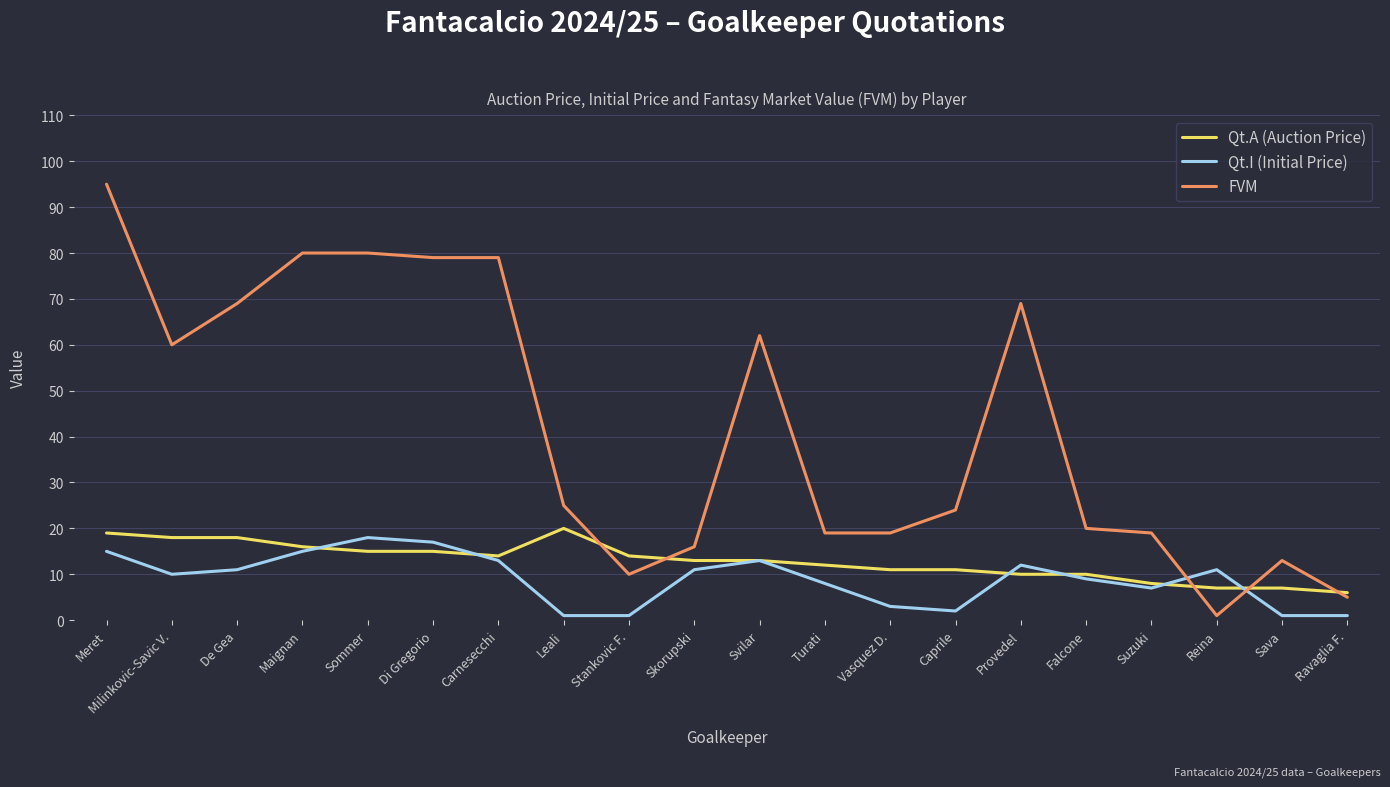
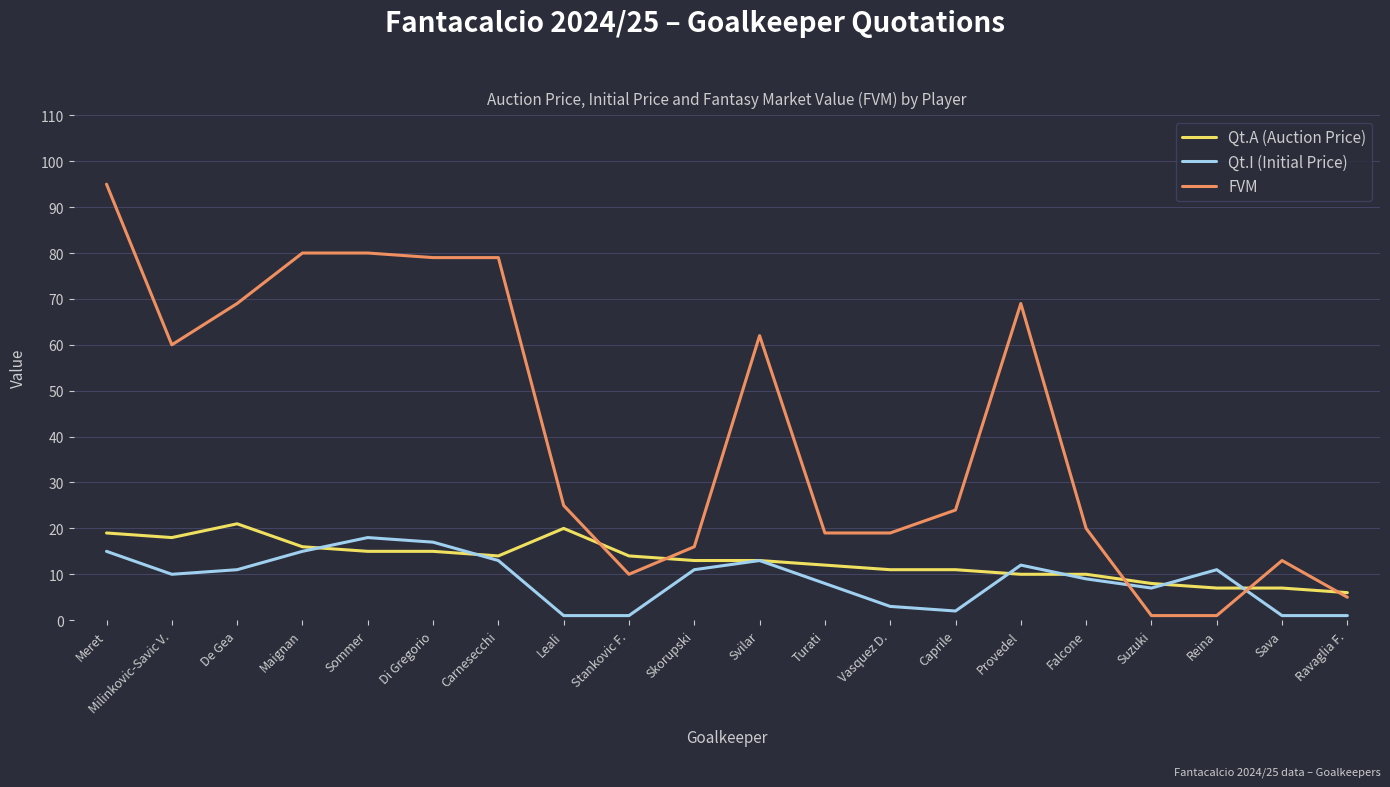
  {
    "Qt.A (Auction Price)": {
      "Meret": 19,
      "Milinkovic-Savic V.": 18,
-     "De Gea": 18,
+     "De Gea": 21,
      "Maignan": 16,
      "Sommer": 15,
      "Di Gregorio": 15,
      "Carnesecchi": 14,
      "Leali": 20,
      "Stankovic F.": 14,
      "Skorupski": 13,
      "Turati": 12,
      "Vasquez D.": 11,
      "Caprile": 11,
      "Provedel": 10,
      "Falcone": 10,
      "Suzuki": 8,
      "Reina": 7,
      "Sava": 7,
      "Ravaglia F.": 6
    },
    "Qt.I (Initial Price)": {
      "Meret": 15,
      "Milinkovic-Savic V.": 10,
      "De Gea": 11,
      "Maignan": 15,
      "Sommer": 18,
      "Di Gregorio": 17,
      "Carnesecchi": 13,
      "Leali": 1,
      "Stankovic F.": 1,
      "Skorupski": 11,
      "Turati": 8,
      "Vasquez D.": 3,
      "Caprile": 2,
      "Provedel": 12,
      "Falcone": 9,
      "Suzuki": 7,
      "Reina": 11,
      "Sava": 1,
      "Ravaglia F.": 1
    },
    "FVM": {
      "Meret": 95,
      "Milinkovic-Savic V.": 60,
      "De Gea": 69,
      "Maignan": 80,
      "Sommer": 80,
      "Di Gregorio": 79,
      "Carnesecchi": 79,
      "Leali": 25,
      "Stankovic F.": 10,
      "Skorupski": 16,
      "Svilar": 62,
      "Turati": 19,
      "Vasquez D.": 19,
      "Caprile": 24,
      "Provedel": 69,
      "Falcone": 20,
-     "Suzuki": 19,
+     "Suzuki": 1,
      "Reina": 1,
      "Sava": 13,
      "Ravaglia F.": 5
    }
  }
